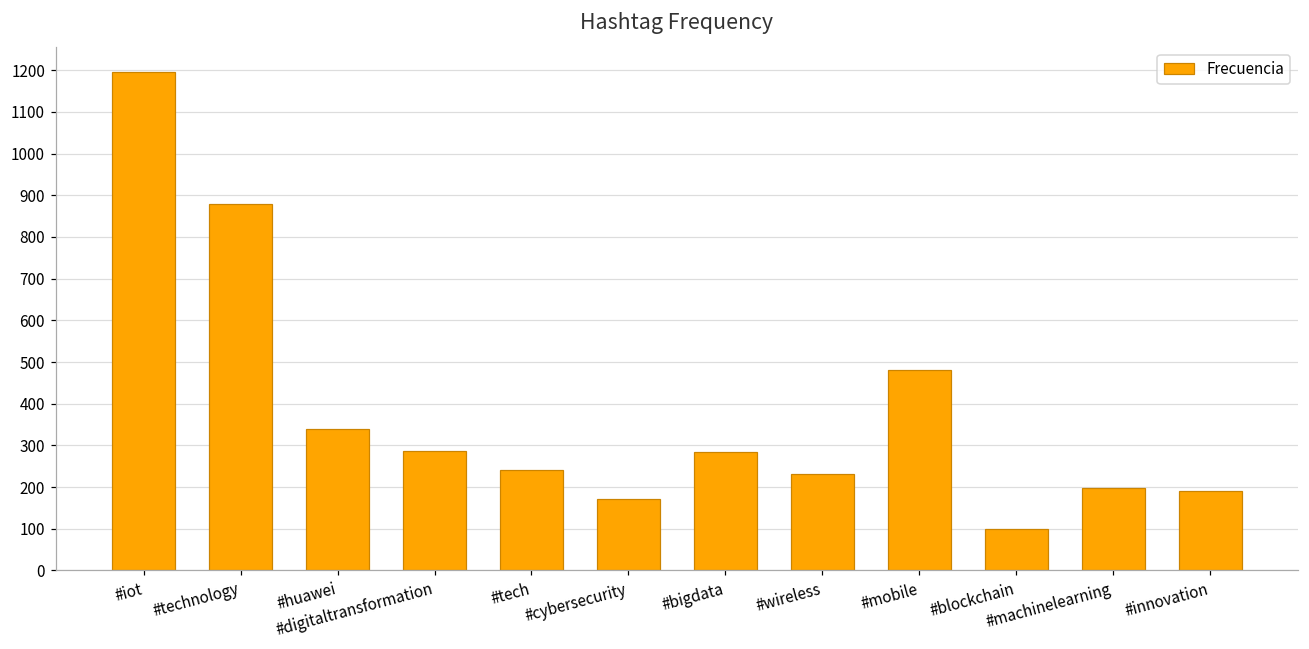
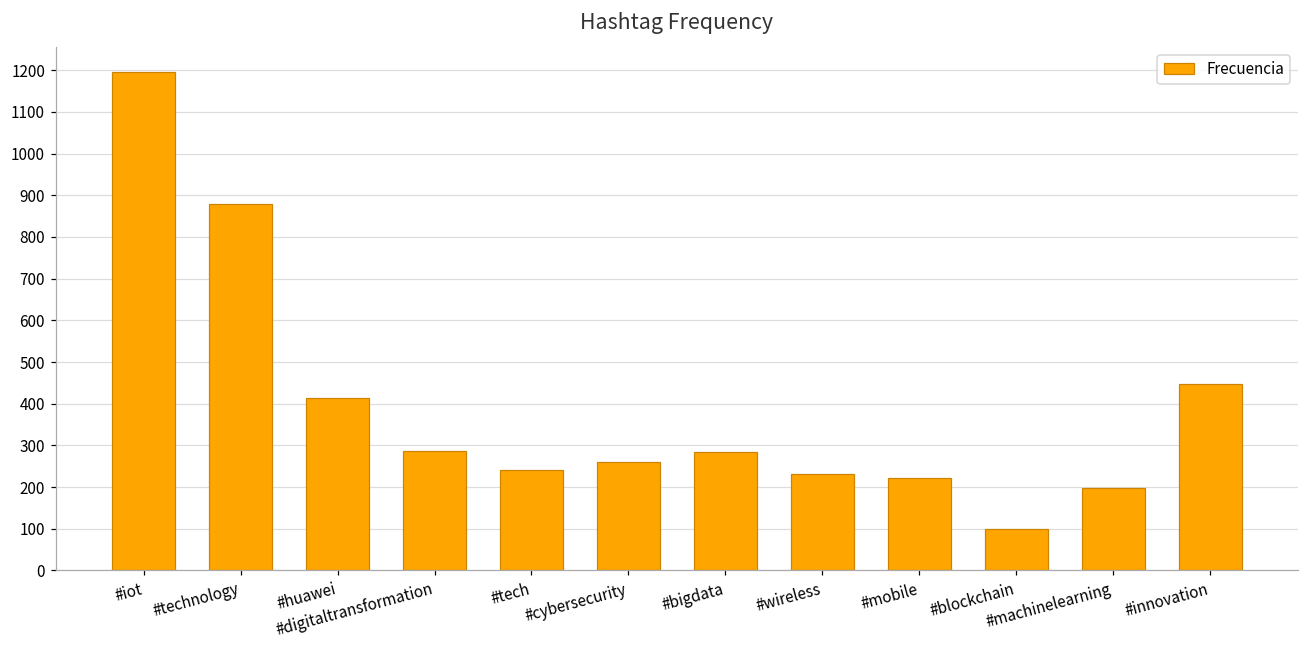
  {
    "#iot": 1200,
    "#technology": 880,
-   "#huawei": 340,
+   "#huawei": 410,
    "#digitaltransformation": 290,
    "#tech": 240,
-   "#cybersecurity": 170,
+   "#cybersecurity": 260,
    "#bigdata": 280,
    "#wireless": 230,
-   "#mobile": 480,
+   "#mobile": 220,
    "#blockchain": 100,
    "#machinelearning": 200,
-   "#innovation": 190
+   "#innovation": 450
  }
